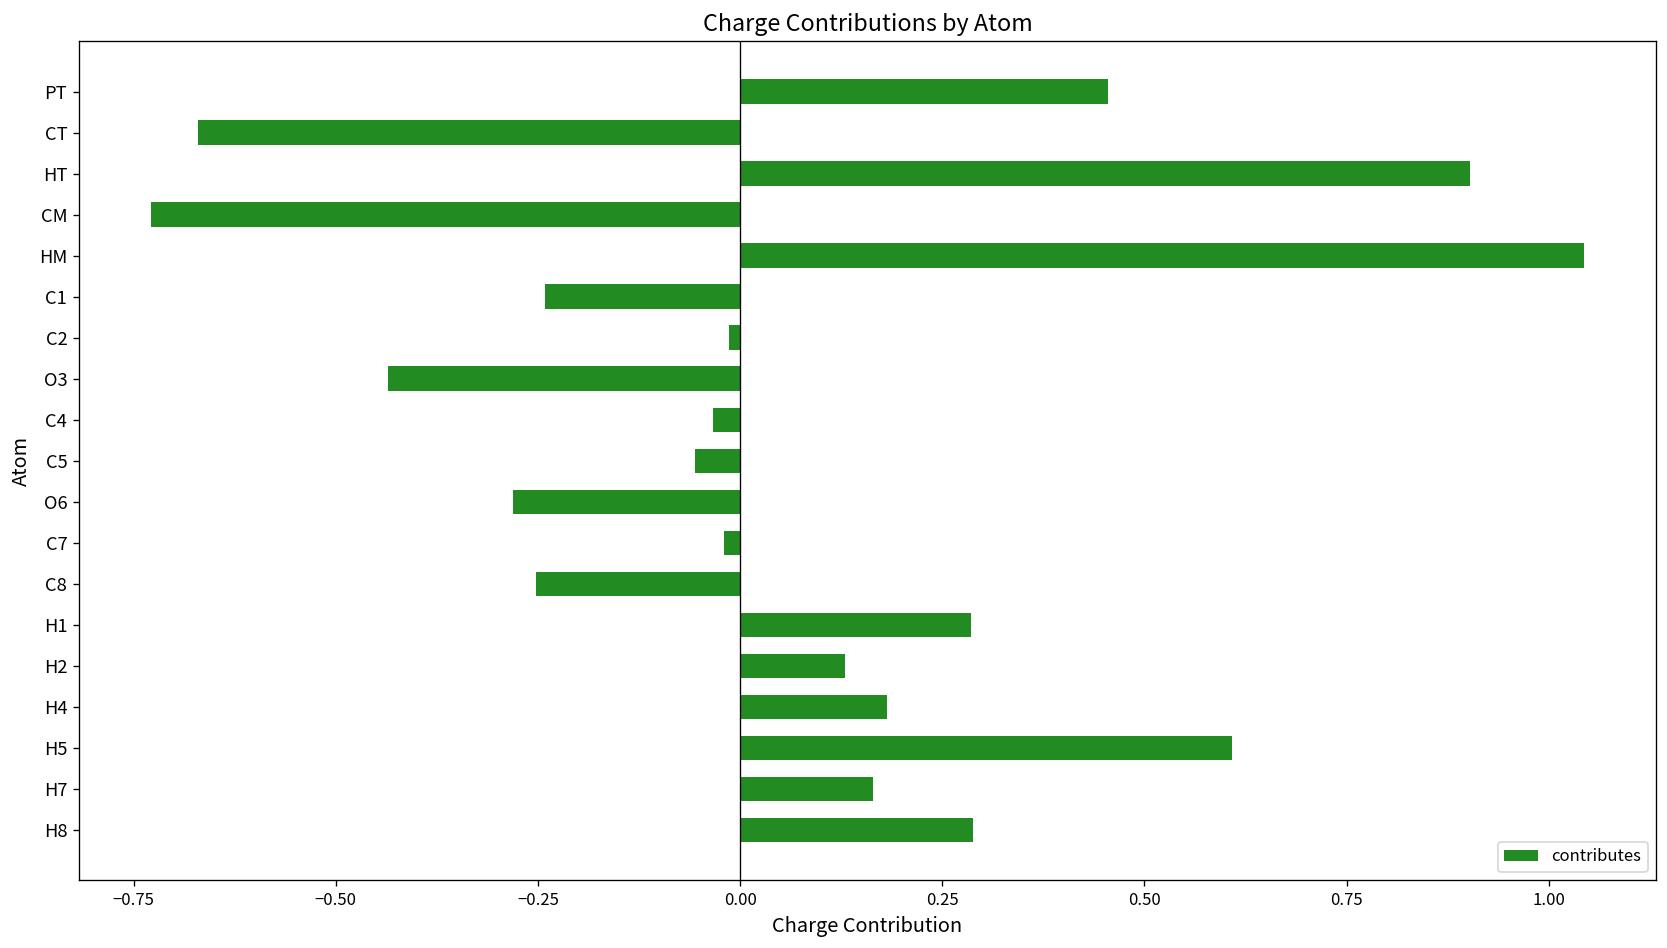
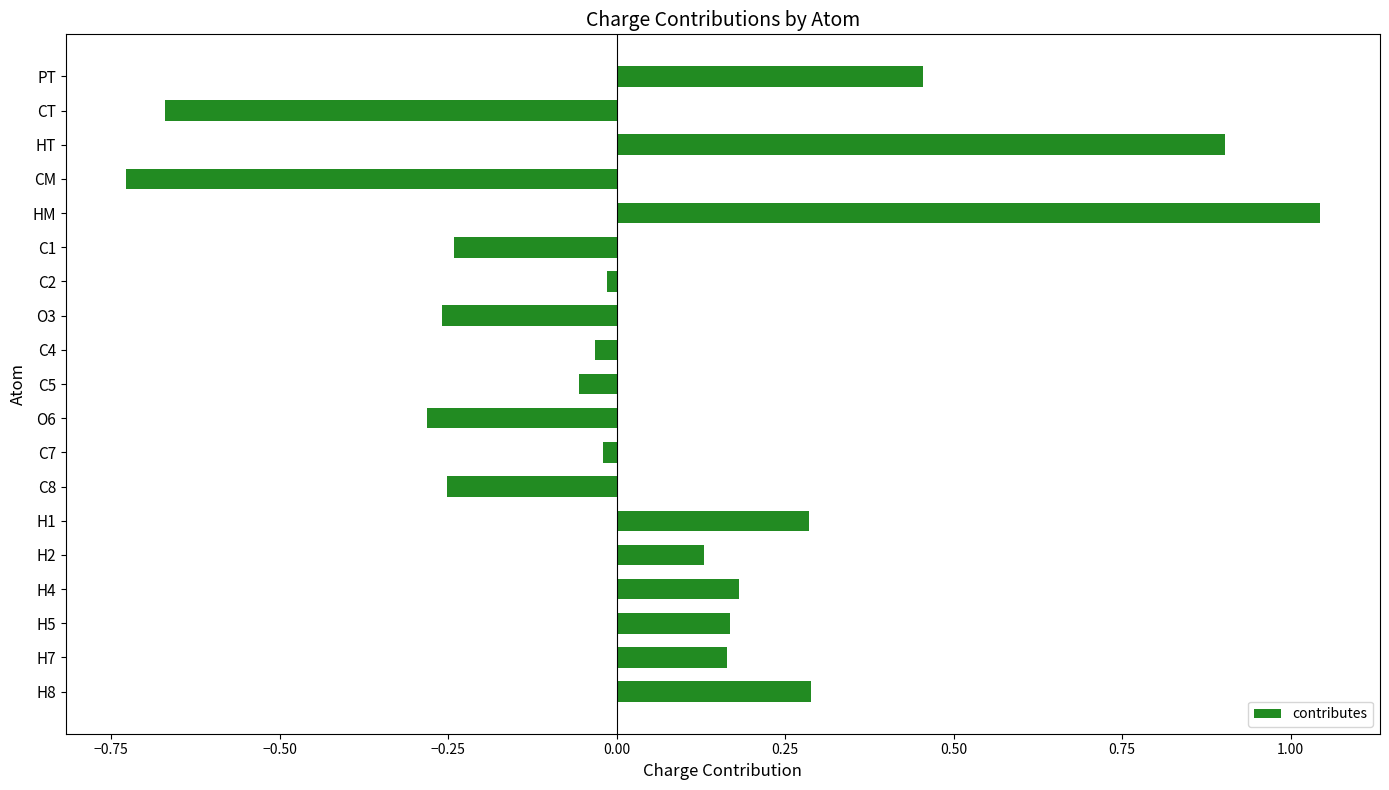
  {
    "PT": 0.46,
    "CT": -0.67,
    "HT": 0.90,
    "CM": -0.73,
    "HM": 1.04,
    "C1": -0.24,
    "C2": -0.01,
-   "O3": -0.44,
+   "O3": -0.26,
    "C4": -0.03,
    "C5": -0.06,
    "O6": -0.28,
    "C7": -0.02,
    "C8": -0.25,
    "H1": 0.29,
    "H2": 0.13,
    "H4": 0.18,
-   "H5": 0.61,
+   "H5": 0.17,
    "H7": 0.16,
    "H8": 0.29
  }
